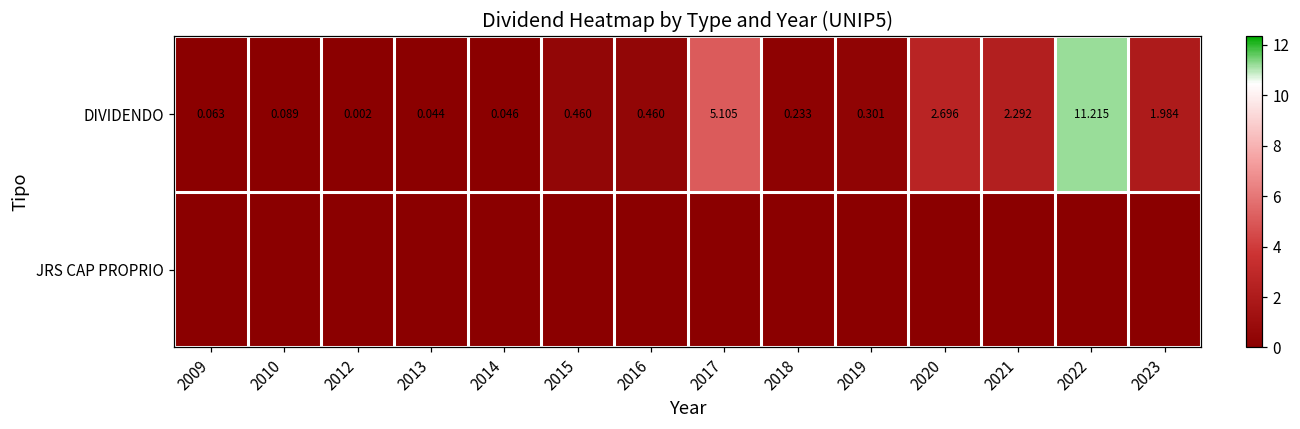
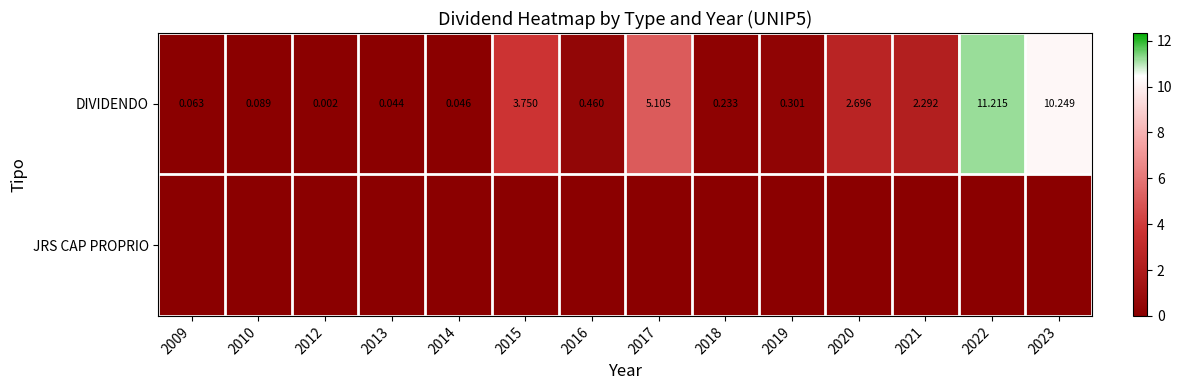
  {
    "DIVIDENDO": {
      "2009": 0.063,
      "2010": 0.089,
      "2012": 0.002,
      "2013": 0.044,
      "2014": 0.046,
-     "2015": 0.460,
+     "2015": 3.750,
      "2016": 0.460,
      "2017": 5.105,
      "2018": 0.233,
      "2019": 0.301,
      "2020": 2.696,
      "2021": 2.292,
      "2022": 11.215,
-     "2023": 1.984
+     "2023": 10.249
    }
  }
